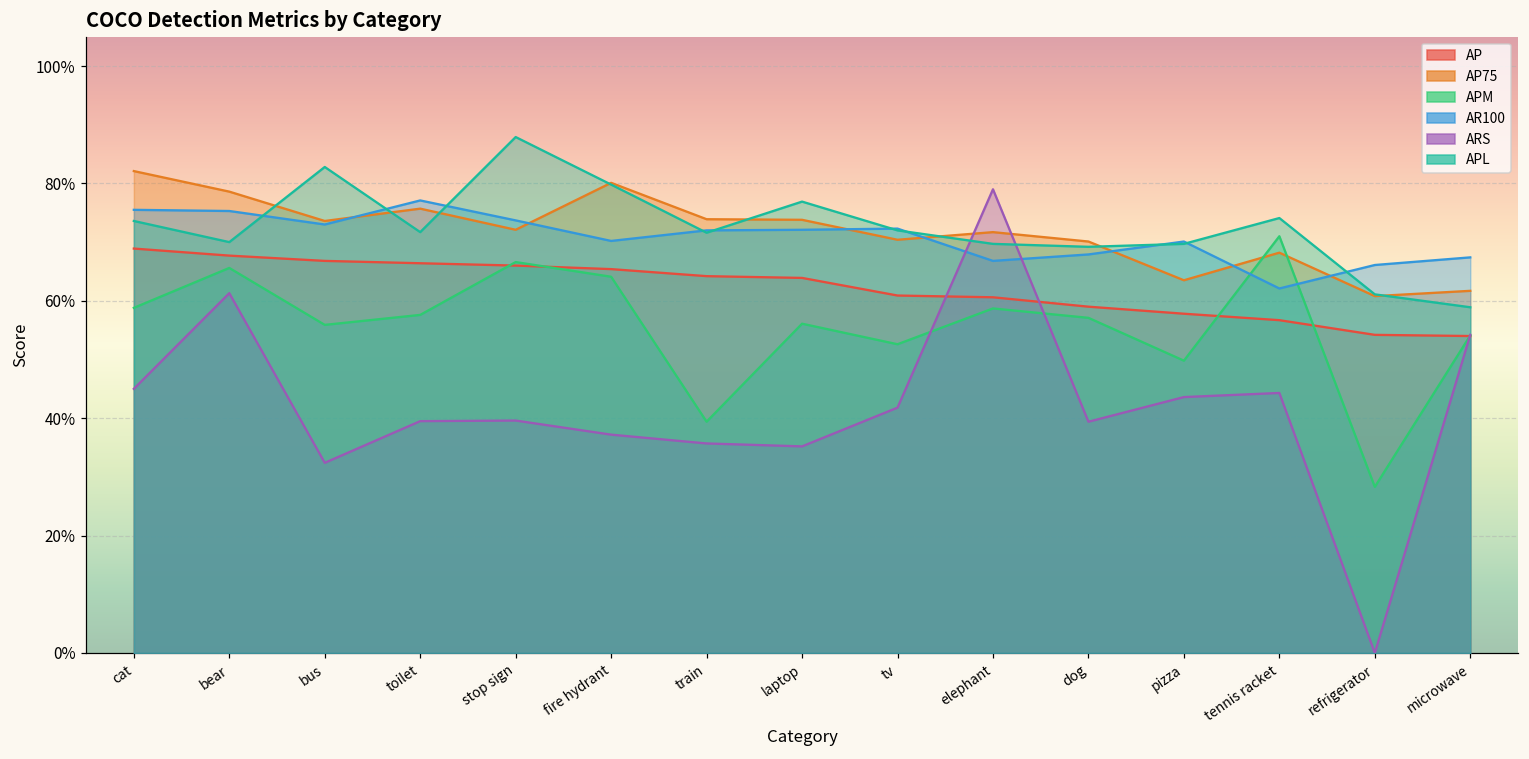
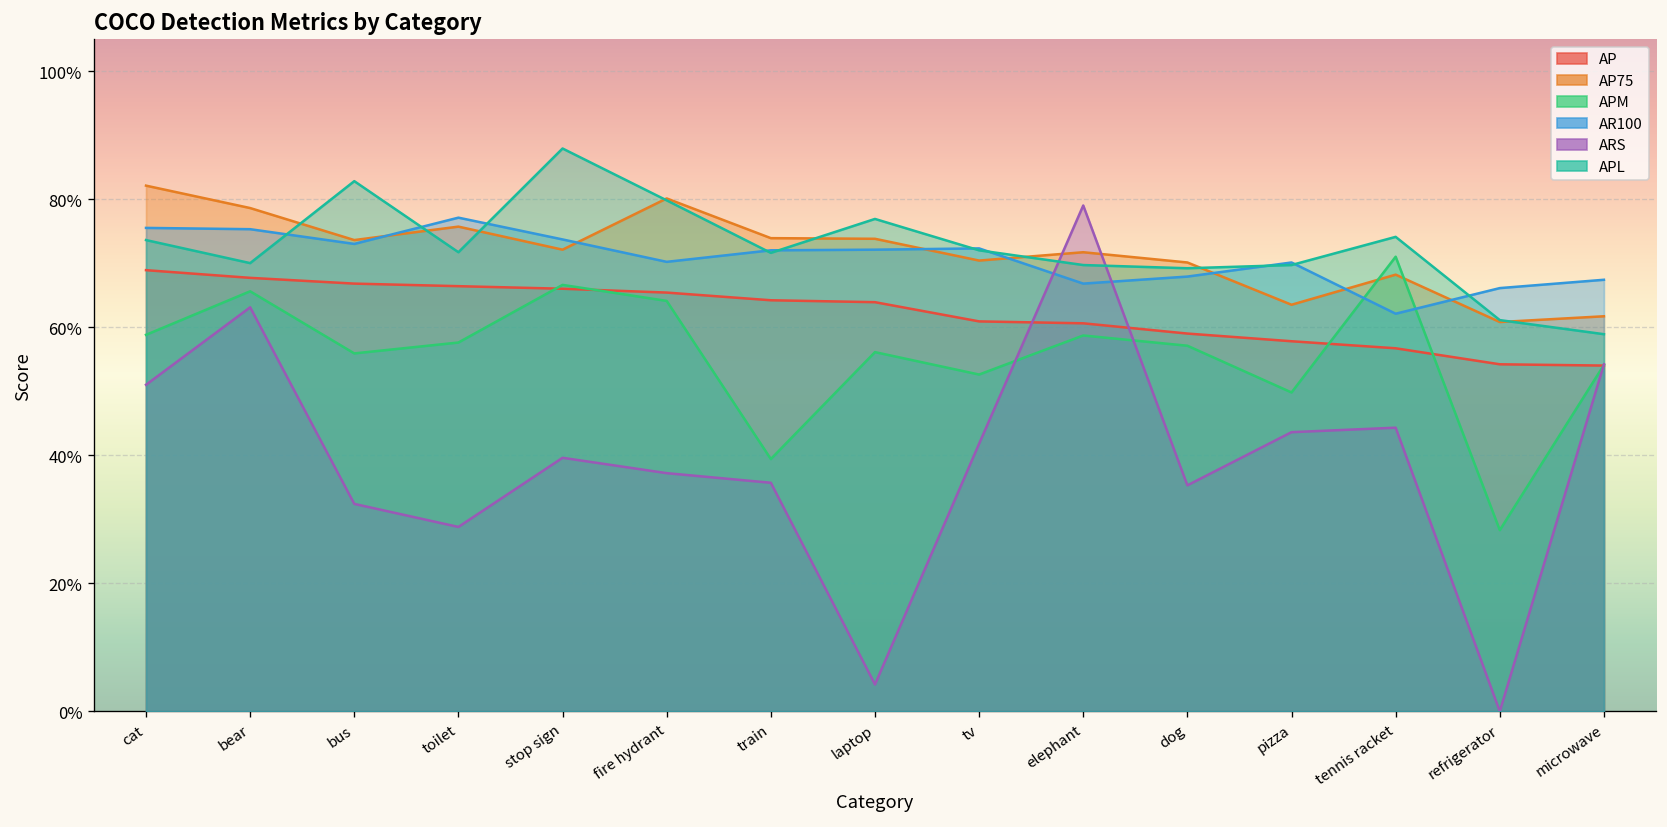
  {
    "ARS": {
-     "cat": "45%",
-     "bear": "61%",
+     "cat": "51%",
+     "bear": "63%",
      "bus": "32%",
-     "toilet": "40%",
+     "toilet": "29%",
      "stop sign": "40%",
      "fire hydrant": "37%",
      "train": "36%",
-     "laptop": "35%",
+     "laptop": "4%",
      "tv": "42%",
      "elephant": "79%",
-     "dog": "39%",
+     "dog": "35%",
      "pizza": "44%",
      "tennis racket": "44%",
      "refrigerator": "0%"
    }
  }
